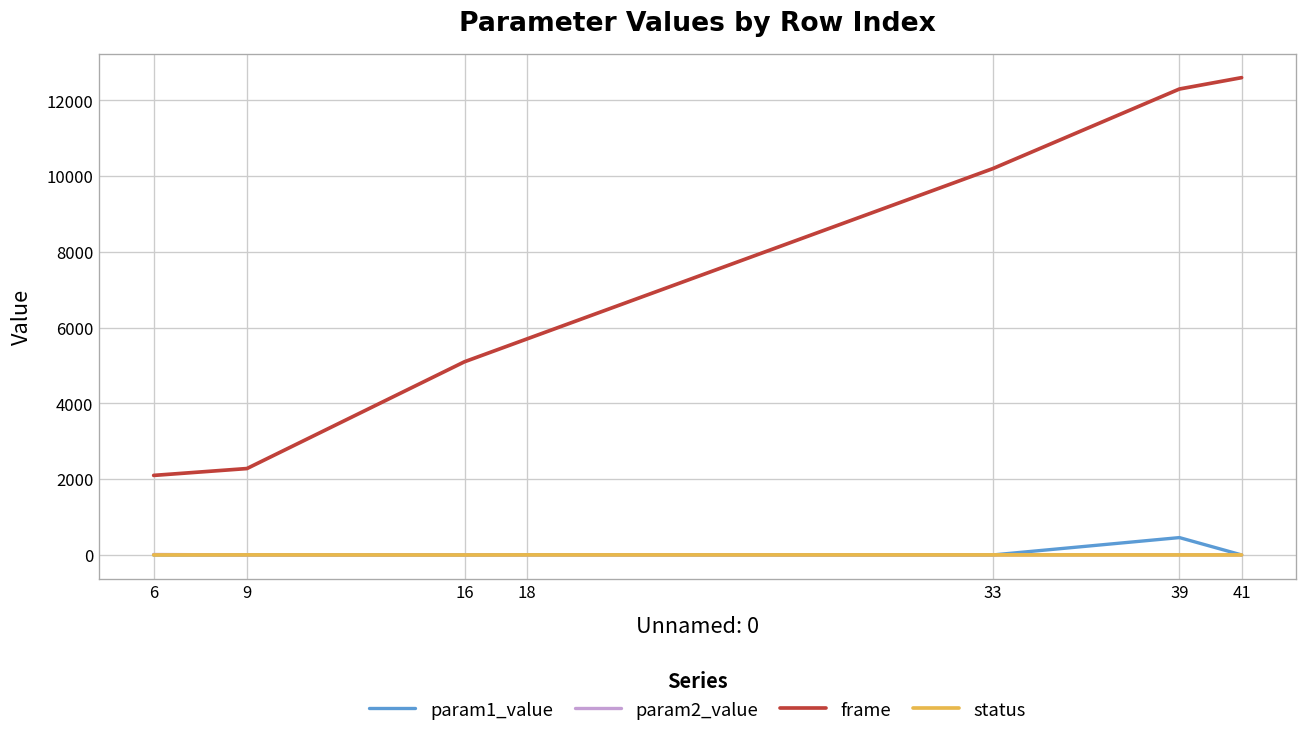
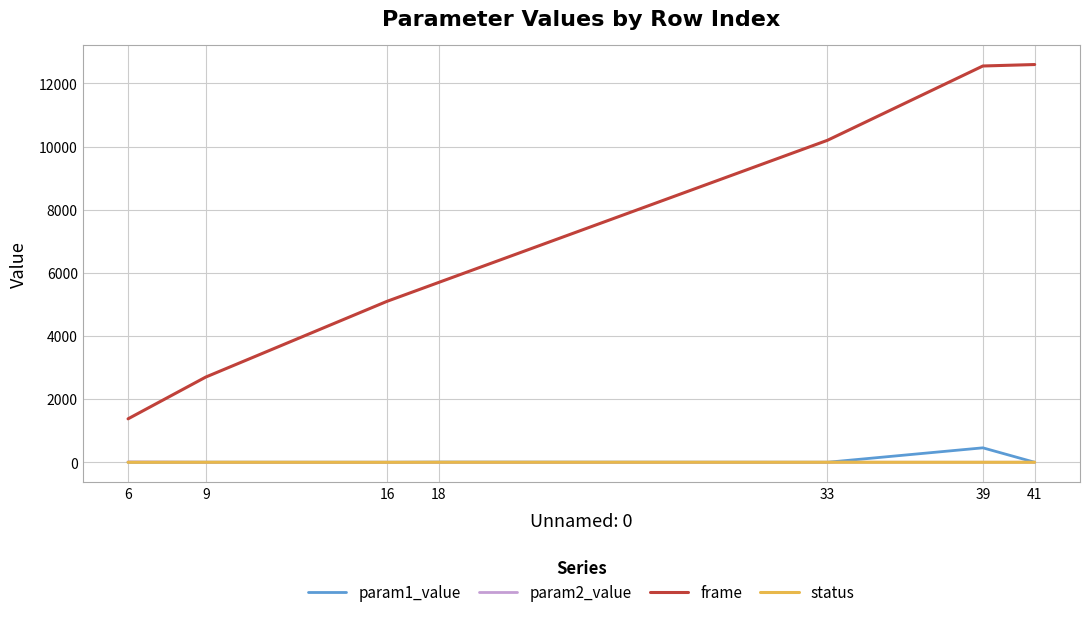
  {
    "param1_value": {
      "39": 500
    },
    "status": {
      "39": 0
    },
    "frame": {
-     "6": 2100,
-     "9": 2300,
+     "6": 1400,
+     "9": 2700,
      "16": 5100,
      "18": 5700,
      "33": 10200,
-     "39": 12300,
+     "39": 12600,
      "41": 12600
    }
  }
